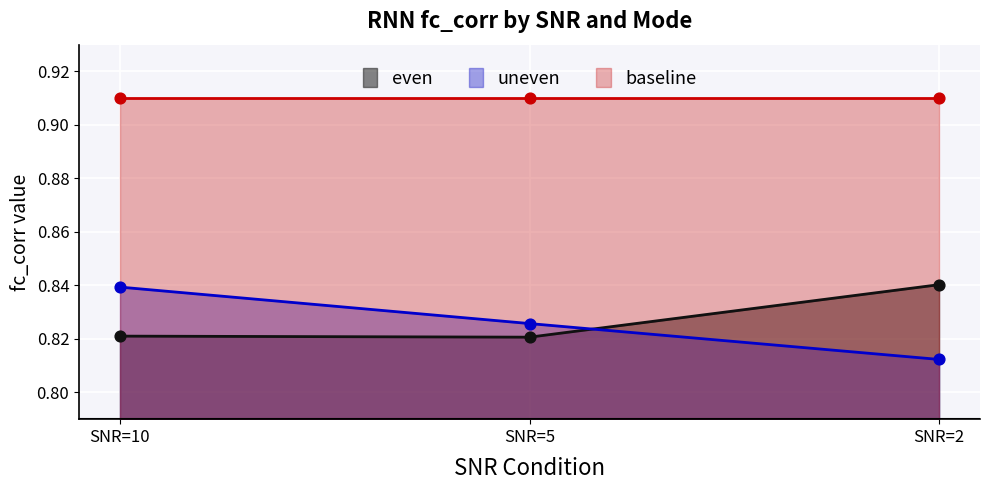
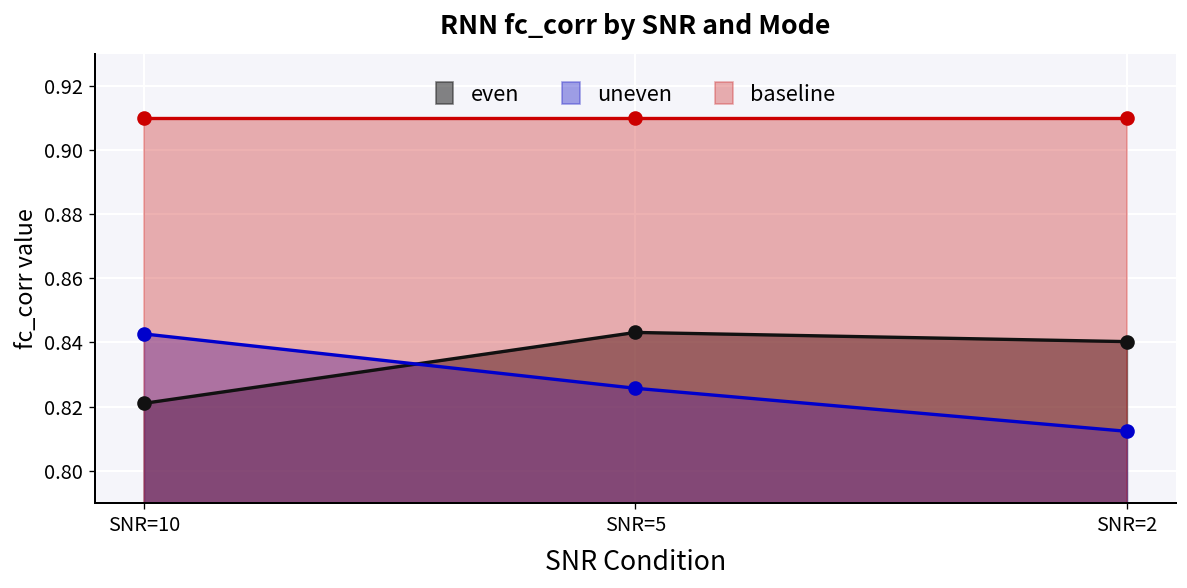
  {
    "even": {
      "SNR=10": 0.821,
-     "SNR=5": 0.821,
+     "SNR=5": 0.843,
      "SNR=2": 0.840
    },
    "uneven": {
-     "SNR=10": 0.839,
+     "SNR=10": 0.843,
      "SNR=5": 0.826,
      "SNR=2": 0.812
    },
    "baseline": {
      "SNR=10": 0.910,
      "SNR=5": 0.910,
      "SNR=2": 0.910
    }
  }
